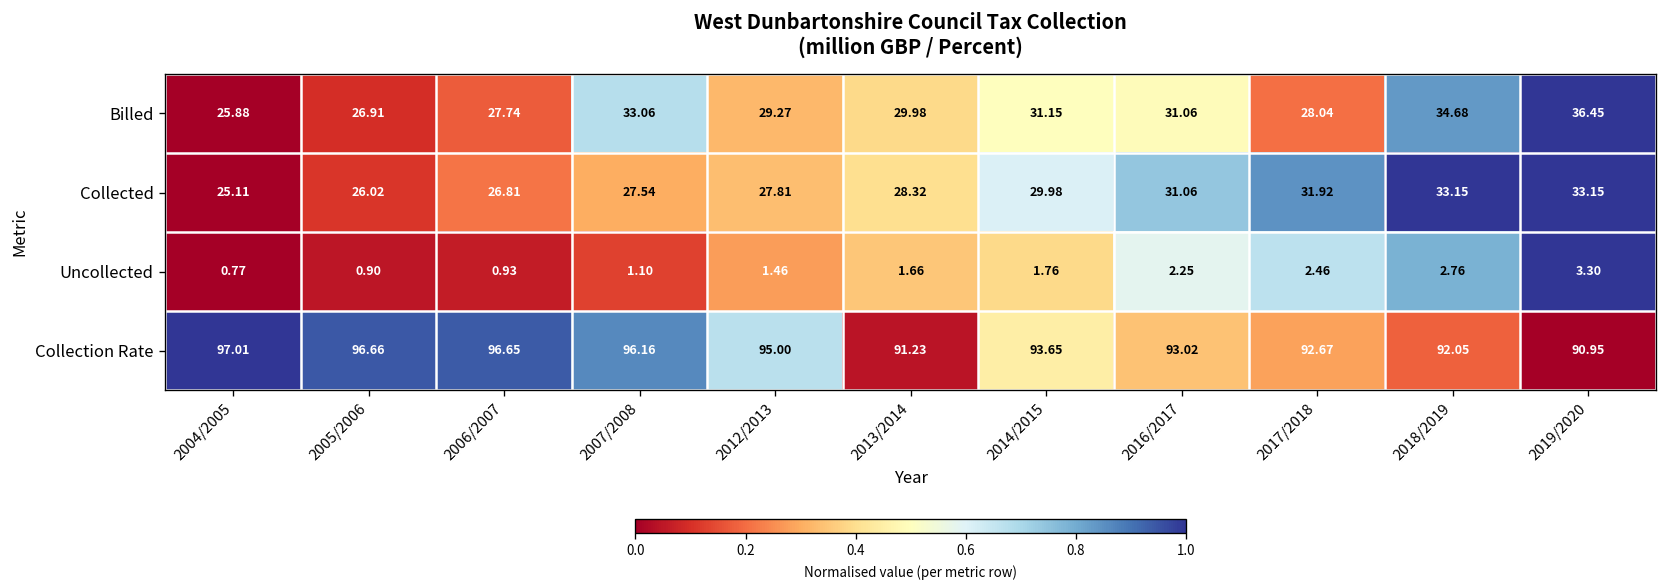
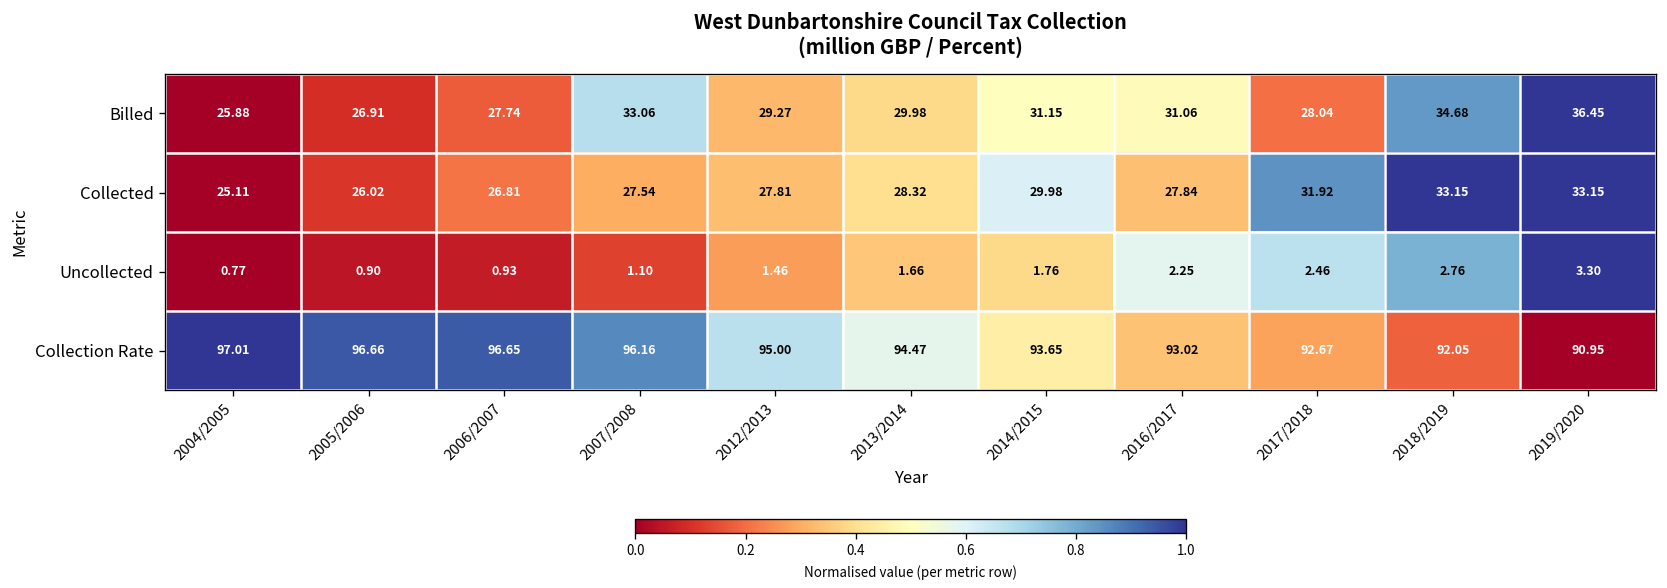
  {
    "Billed": {
      "2004/2005": 25.88,
      "2005/2006": 26.91,
      "2006/2007": 27.74,
      "2007/2008": 33.06,
      "2012/2013": 29.27,
      "2013/2014": 29.98,
      "2014/2015": 31.15,
      "2016/2017": 31.06,
      "2017/2018": 28.04,
      "2018/2019": 34.68,
      "2019/2020": 36.45
    },
    "Collected": {
      "2004/2005": 25.11,
      "2005/2006": 26.02,
      "2006/2007": 26.81,
      "2007/2008": 27.54,
      "2012/2013": 27.81,
      "2013/2014": 28.32,
      "2014/2015": 29.98,
-     "2016/2017": 31.06,
+     "2016/2017": 27.84,
      "2017/2018": 31.92,
      "2018/2019": 33.15,
      "2019/2020": 33.15
    },
    "Uncollected": {
      "2004/2005": 0.77,
      "2005/2006": 0.90,
      "2006/2007": 0.93,
      "2007/2008": 1.10,
      "2012/2013": 1.46,
      "2013/2014": 1.66,
      "2014/2015": 1.76,
      "2016/2017": 2.25,
      "2017/2018": 2.46,
      "2018/2019": 2.76,
      "2019/2020": 3.30
    },
    "Collection Rate": {
      "2004/2005": 97.01,
      "2005/2006": 96.66,
      "2006/2007": 96.65,
      "2007/2008": 96.16,
      "2012/2013": 95.00,
-     "2013/2014": 91.23,
+     "2013/2014": 94.47,
      "2014/2015": 93.65,
      "2016/2017": 93.02,
      "2017/2018": 92.67,
      "2018/2019": 92.05,
      "2019/2020": 90.95
    }
  }
